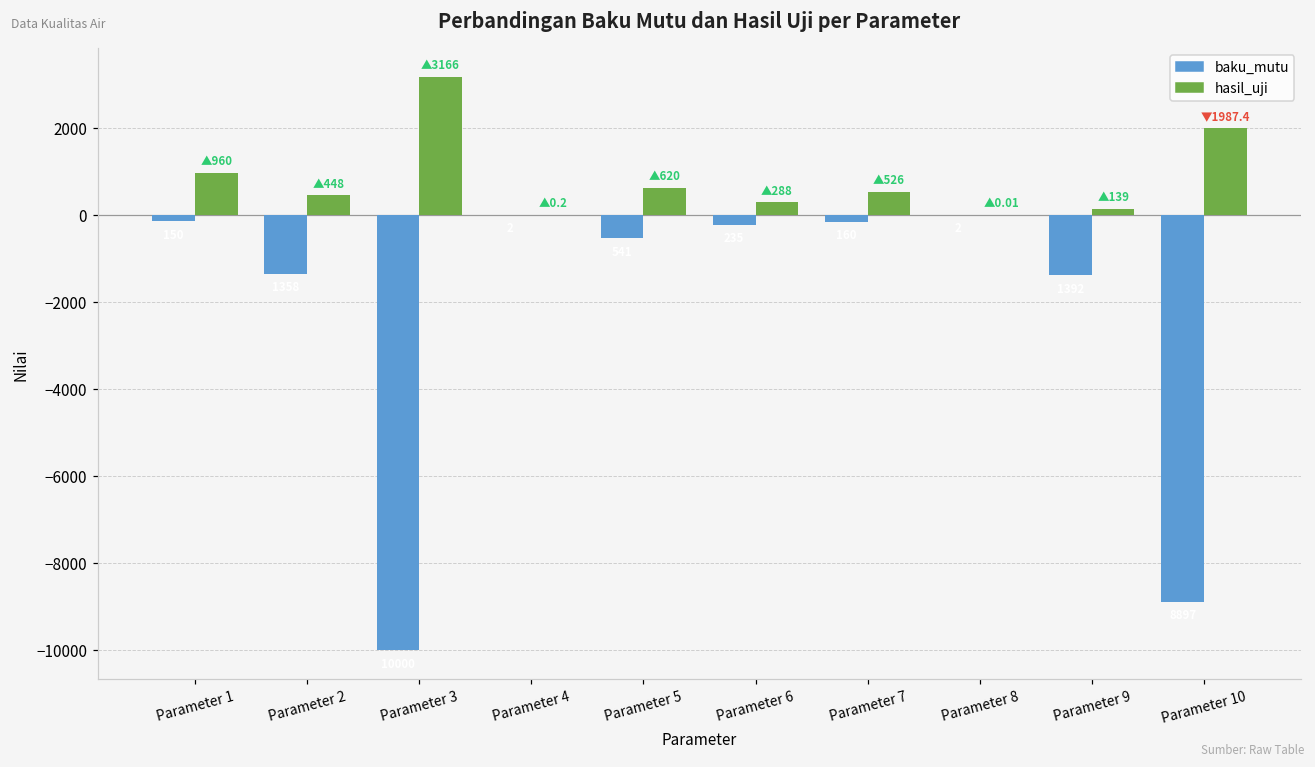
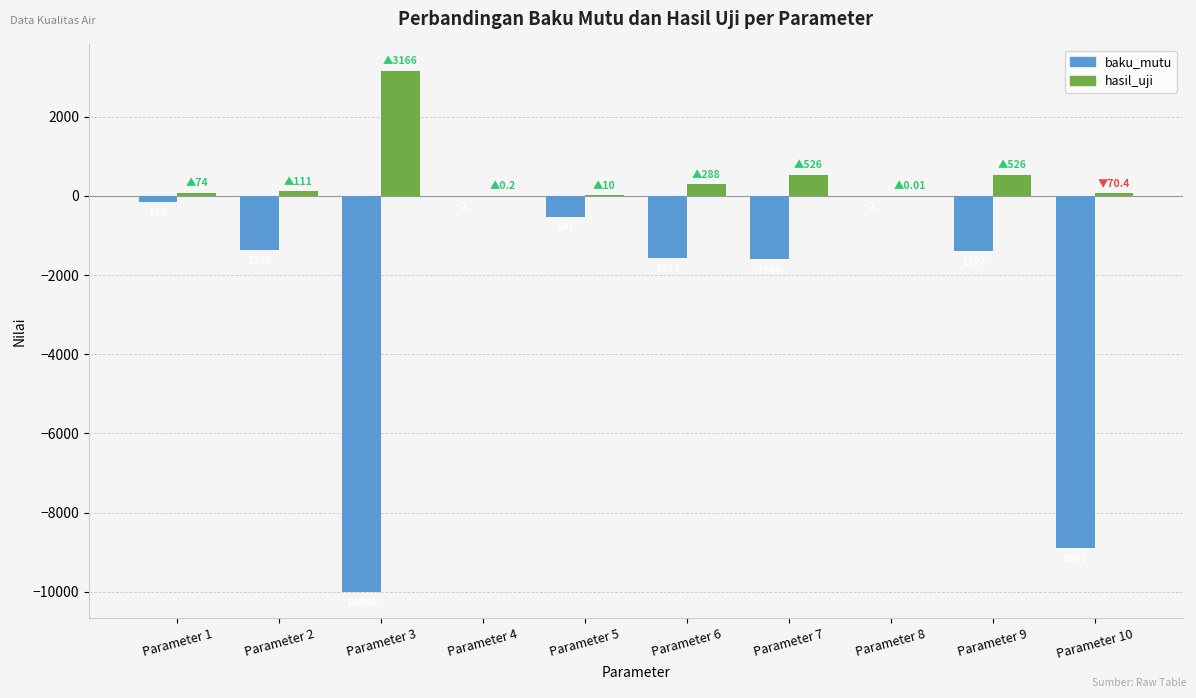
  {
    "baku_mutu": {
      "Parameter 1": -200,
      "Parameter 2": -1400,
      "Parameter 3": -10000,
      "Parameter 5": -500,
-     "Parameter 6": -200,
-     "Parameter 7": -200,
+     "Parameter 6": -1600,
+     "Parameter 7": -1600,
      "Parameter 9": -1400,
      "Parameter 10": -8900
    },
    "hasil_uji": {
-     "Parameter 1": 960,
-     "Parameter 2": 448,
+     "Parameter 1": 74,
+     "Parameter 2": 111,
      "Parameter 3": 3166,
      "Parameter 4": 0.2,
-     "Parameter 5": 620,
+     "Parameter 5": 10,
      "Parameter 6": 288,
      "Parameter 7": 526,
      "Parameter 8": 0.01,
-     "Parameter 9": 139,
-     "Parameter 10": 1987.4
+     "Parameter 9": 526,
+     "Parameter 10": 70.4
    }
  }
